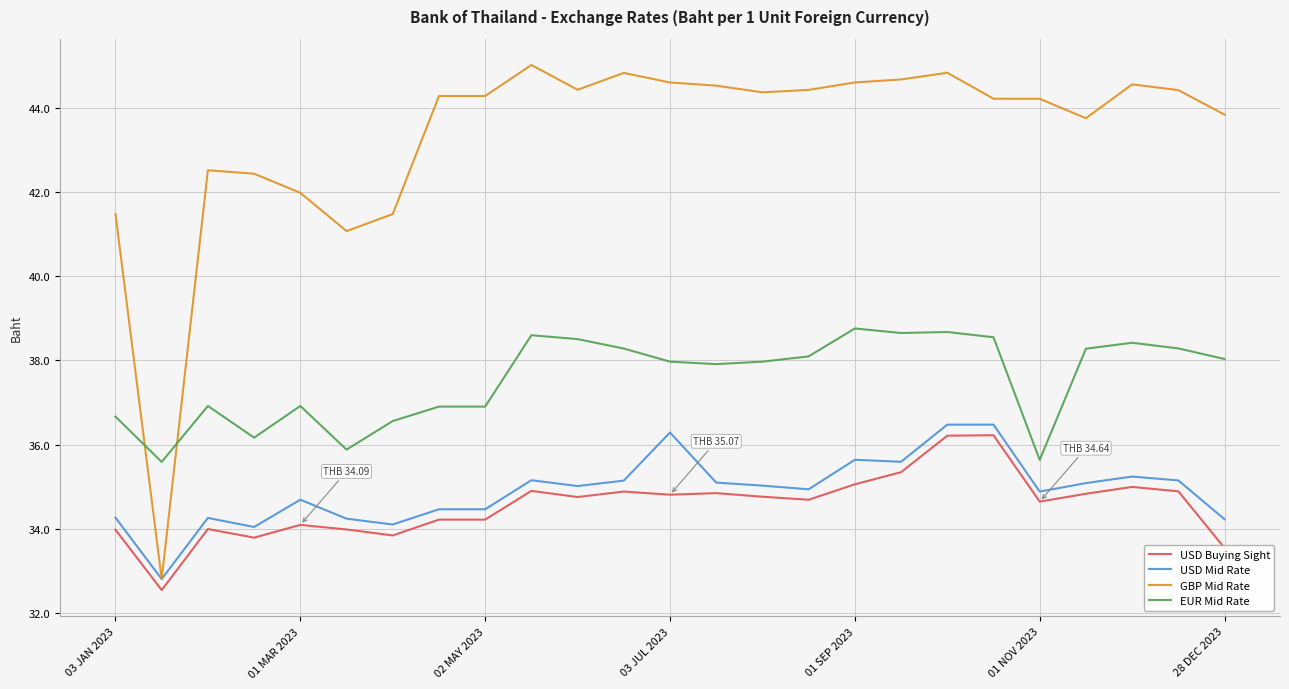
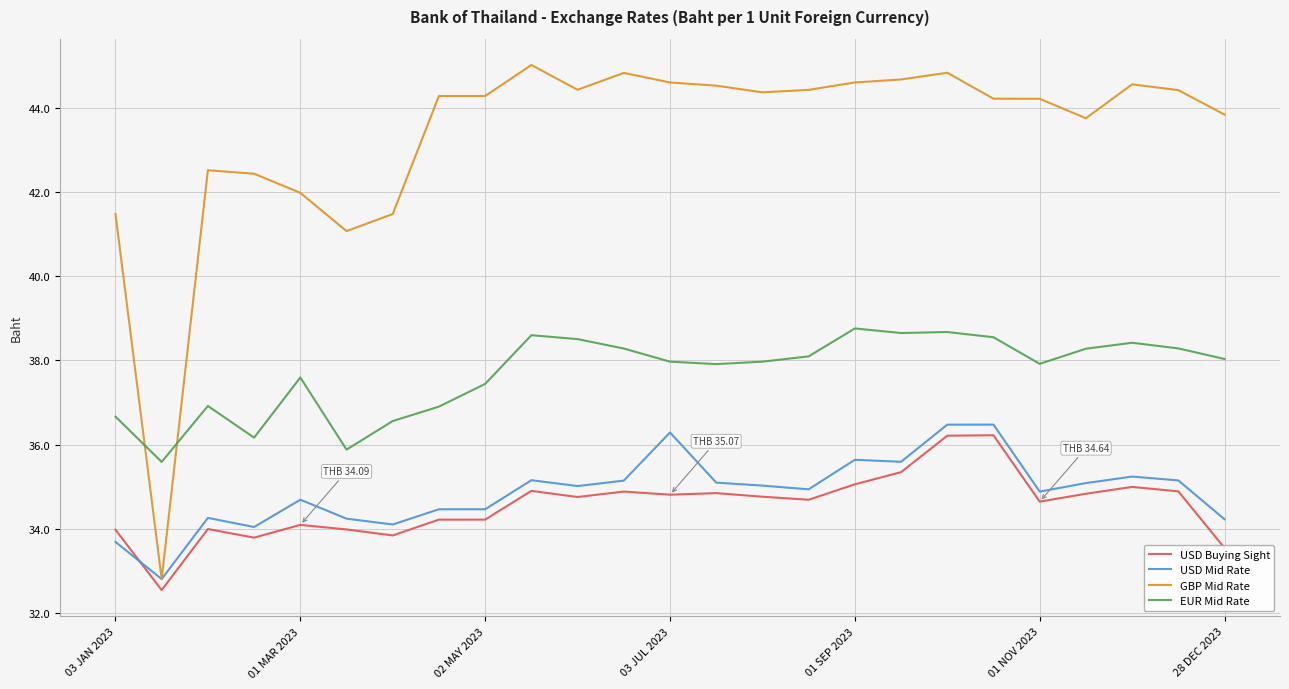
  {
    "USD Buying Sight": {
      "03 JAN 2023": 34.0,
      "01 MAR 2023": 34.1,
      "02 MAY 2023": 34.2,
      "03 JUL 2023": 34.8,
      "01 SEP 2023": 35.1,
      "01 NOV 2023": 34.6
    },
    "USD Mid Rate": {
-     "03 JAN 2023": 34.3,
+     "03 JAN 2023": 33.7,
      "01 MAR 2023": 34.7,
      "02 MAY 2023": 34.5,
      "03 JUL 2023": 36.3,
      "01 SEP 2023": 35.6,
      "01 NOV 2023": 34.9,
      "28 DEC 2023": 34.2
    },
    "GBP Mid Rate": {
      "03 JAN 2023": 41.5,
      "01 MAR 2023": 42.0,
      "02 MAY 2023": 44.3,
      "03 JUL 2023": 44.6,
      "01 SEP 2023": 44.6,
      "01 NOV 2023": 44.2,
      "28 DEC 2023": 43.8
    },
    "EUR Mid Rate": {
      "03 JAN 2023": 36.7,
-     "01 MAR 2023": 36.9,
-     "02 MAY 2023": 36.9,
+     "01 MAR 2023": 37.6,
+     "02 MAY 2023": 37.4,
      "03 JUL 2023": 38.0,
      "01 SEP 2023": 38.8,
-     "01 NOV 2023": 35.6,
+     "01 NOV 2023": 37.9,
      "28 DEC 2023": 38.0
    }
  }
